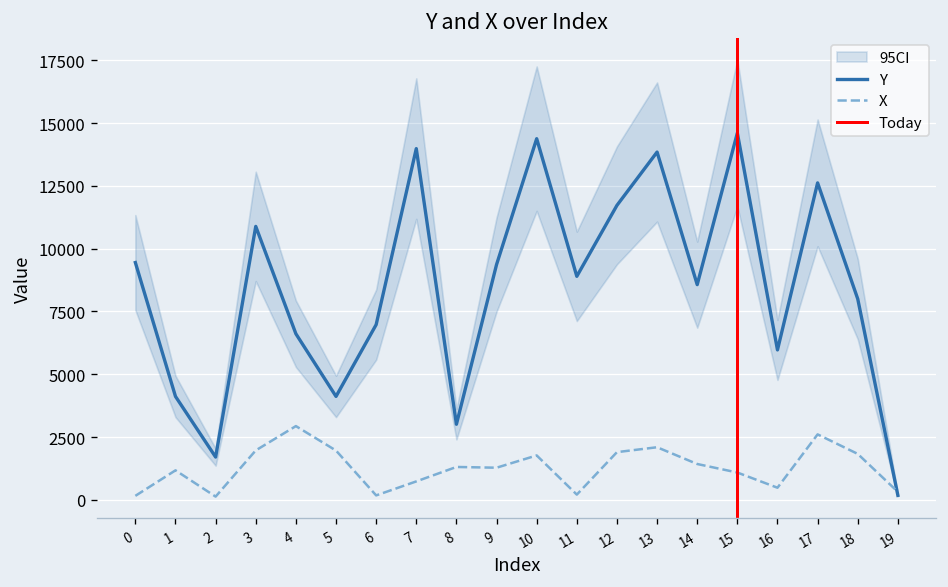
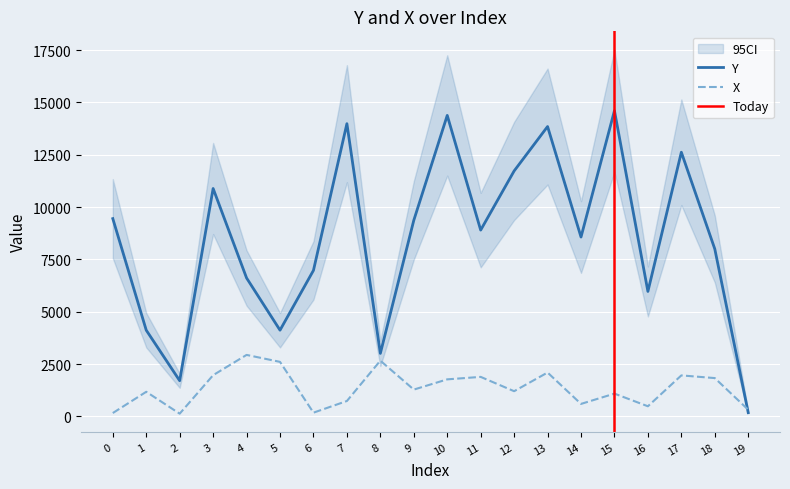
  {
    "X": {
      "0": 200,
      "1": 1200,
      "2": 100,
      "3": 2000,
      "4": 2900,
-     "5": 2000,
+     "5": 2600,
      "6": 200,
      "7": 700,
-     "8": 1300,
+     "8": 2700,
      "9": 1300,
      "10": 1800,
-     "11": 200,
-     "12": 1900,
+     "11": 1900,
+     "12": 1200,
      "13": 2100,
-     "14": 1400,
+     "14": 600,
      "15": 1100,
      "16": 500,
-     "17": 2600,
+     "17": 2000,
      "18": 1800
    }
  }
